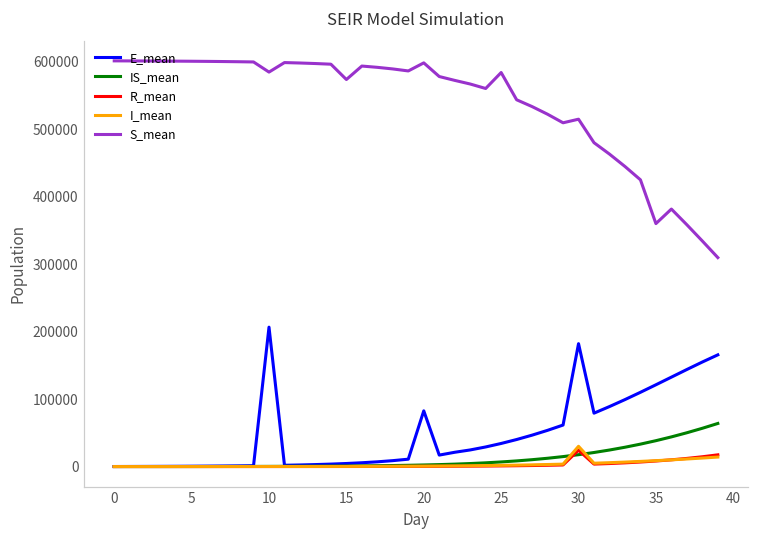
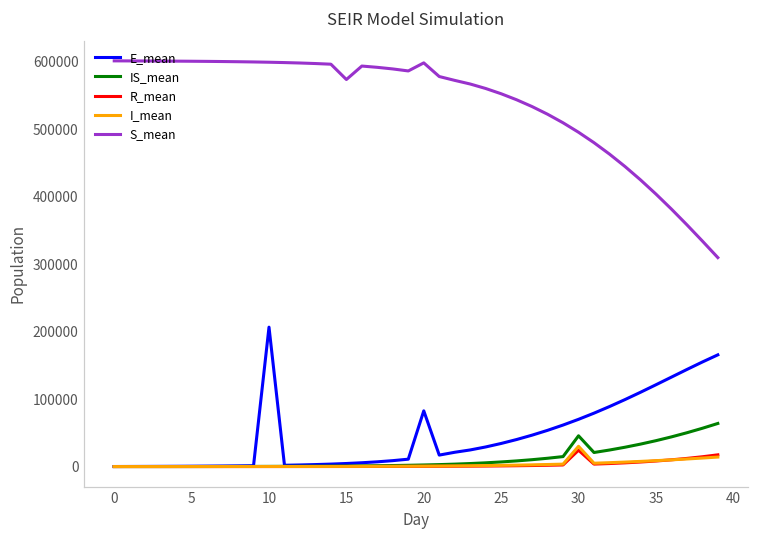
  {
    "E_mean": {
      "10": 210000,
      "20": 80000,
      "25": 30000,
-     "30": 180000,
+     "30": 70000,
      "35": 120000
    },
    "IS_mean": {
      "25": 10000,
-     "30": 20000,
+     "30": 50000,
      "35": 40000
    },
    "R_mean": {
      "30": 20000
    },
    "I_mean": {
      "30": 30000
    },
    "S_mean": {
      "0": 600000,
      "5": 600000,
-     "10": 580000,
+     "10": 600000,
      "15": 570000,
      "20": 600000,
-     "25": 580000,
-     "30": 510000,
-     "35": 360000
+     "25": 550000,
+     "30": 500000,
+     "35": 400000
    }
  }
